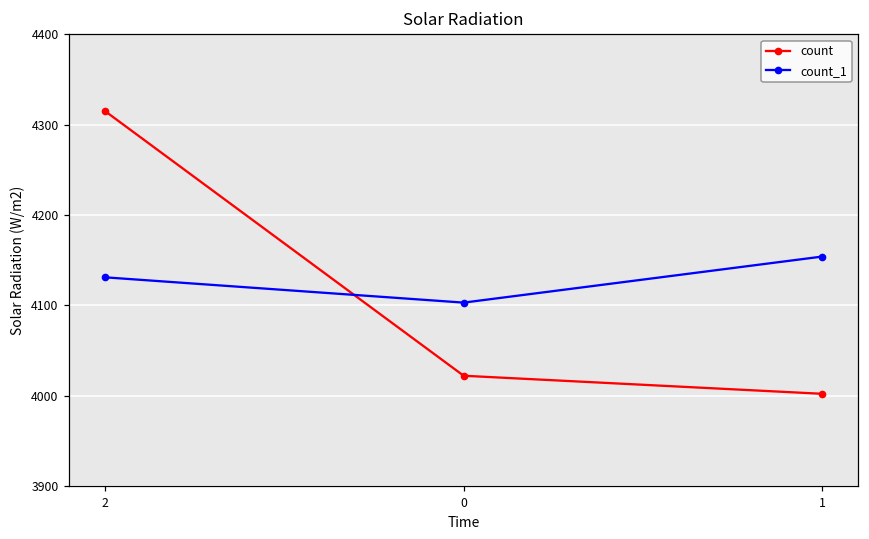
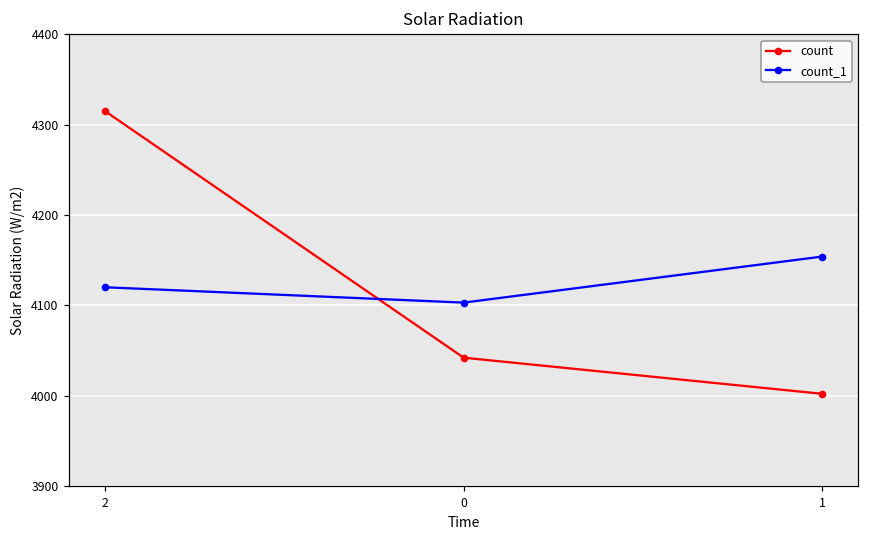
  {
    "count": {
      "2": 4320,
-     "0": 4020,
+     "0": 4040,
      "1": 4000
    },
    "count_1": {
-     "2": 4130,
+     "2": 4120,
      "0": 4100,
      "1": 4150
    }
  }
